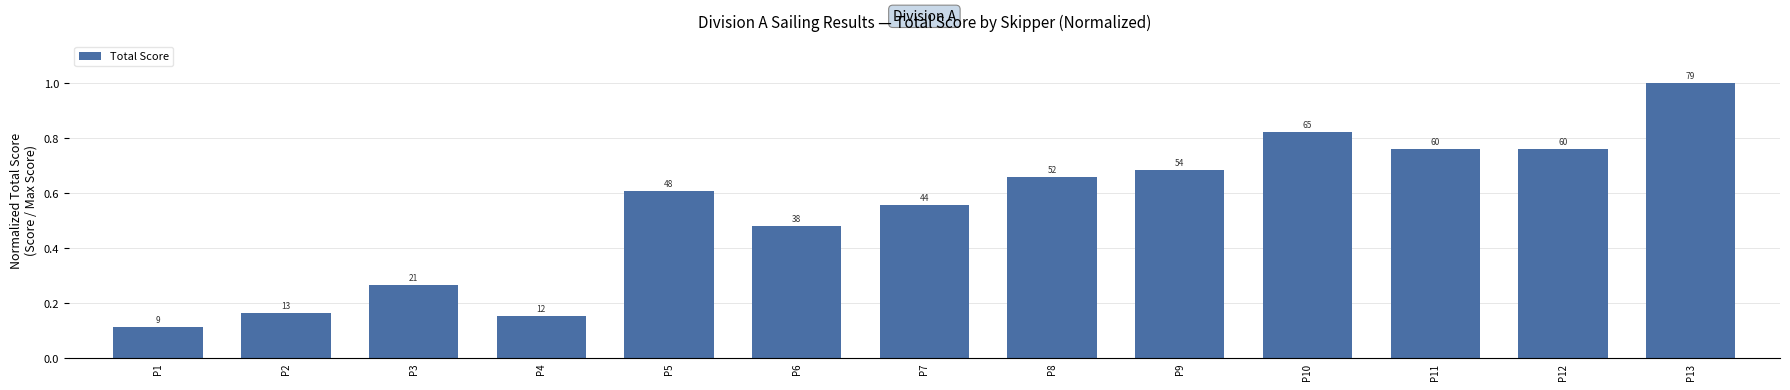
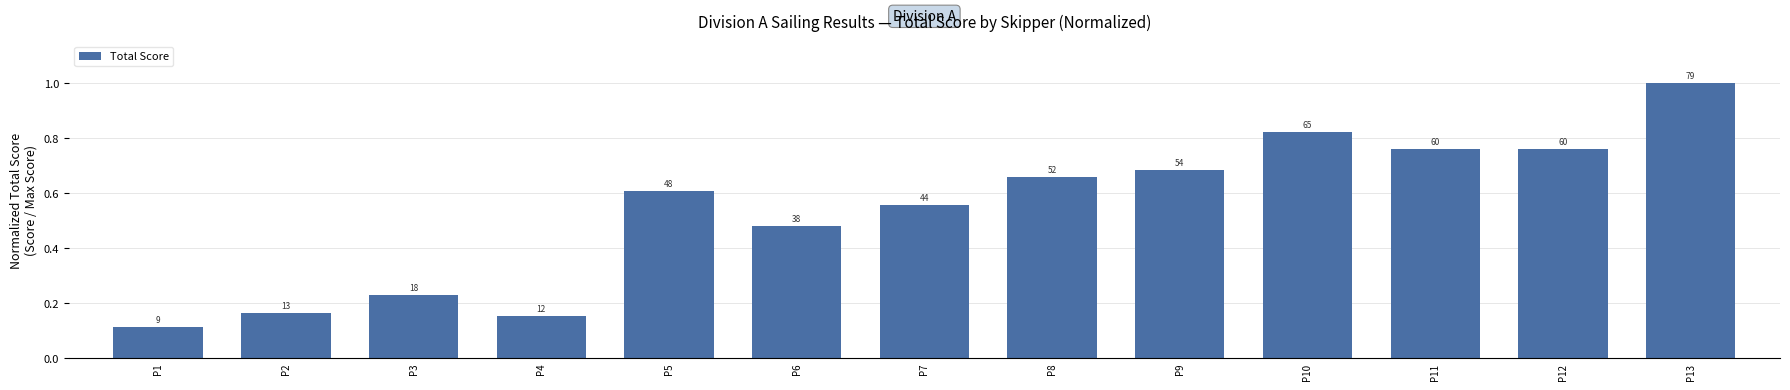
  {
-   "P3": 21
+   "P3": 18
  }
